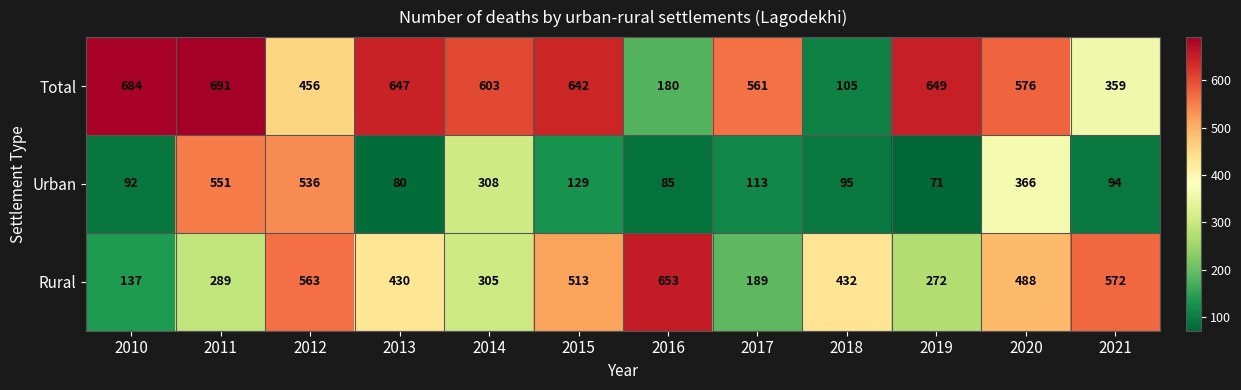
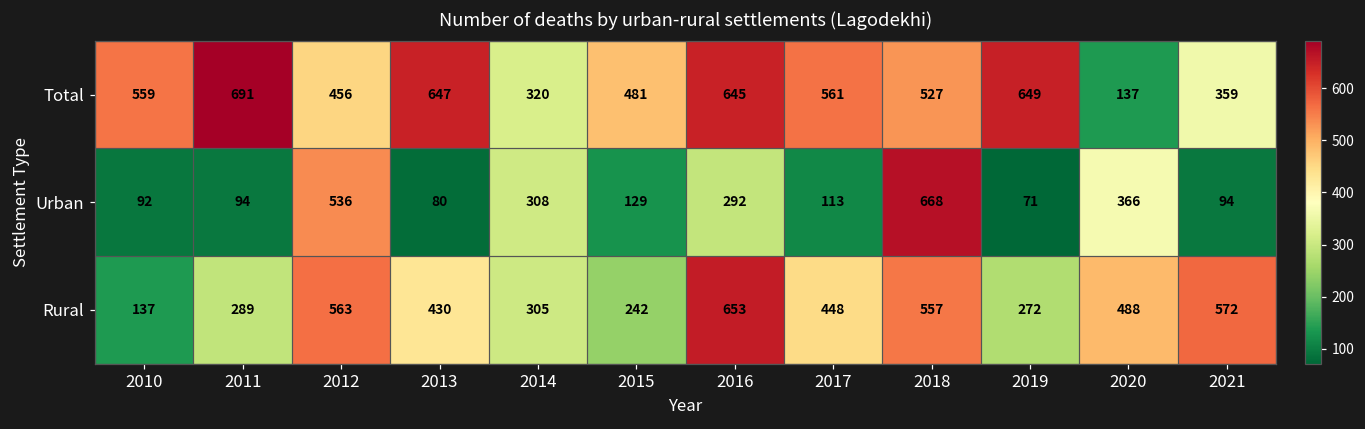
  {
    "Total": {
-     "2010": 684,
+     "2010": 559,
      "2011": 691,
      "2012": 456,
      "2013": 647,
-     "2014": 603,
-     "2015": 642,
-     "2016": 180,
+     "2014": 320,
+     "2015": 481,
+     "2016": 645,
      "2017": 561,
-     "2018": 105,
+     "2018": 527,
      "2019": 649,
-     "2020": 576,
+     "2020": 137,
      "2021": 359
    },
    "Urban": {
      "2010": 92,
-     "2011": 551,
+     "2011": 94,
      "2012": 536,
      "2013": 80,
      "2014": 308,
      "2015": 129,
-     "2016": 85,
+     "2016": 292,
      "2017": 113,
-     "2018": 95,
+     "2018": 668,
      "2019": 71,
      "2020": 366,
      "2021": 94
    },
    "Rural": {
      "2010": 137,
      "2011": 289,
      "2012": 563,
      "2013": 430,
      "2014": 305,
-     "2015": 513,
+     "2015": 242,
      "2016": 653,
-     "2017": 189,
-     "2018": 432,
+     "2017": 448,
+     "2018": 557,
      "2019": 272,
      "2020": 488,
      "2021": 572
    }
  }
